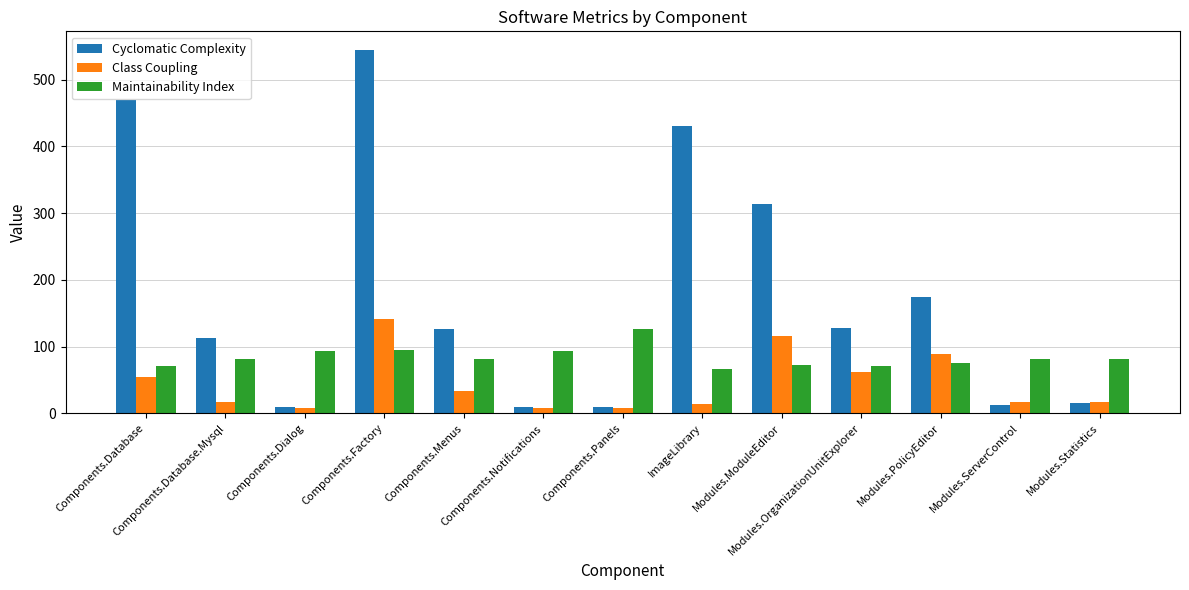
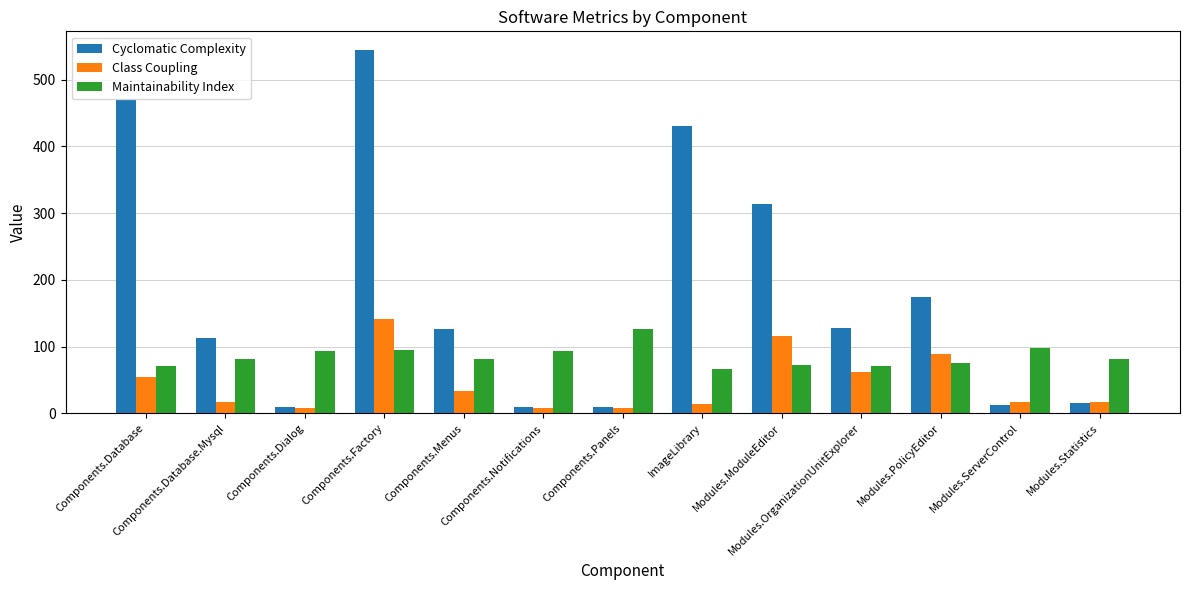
  {
    "Cyclomatic Complexity": {
      "Components.Database": 470,
      "Components.Database.Mysql": 110,
      "Components.Dialog": 10,
      "Components.Factory": 550,
      "Components.Menus": 130,
      "Components.Notifications": 10,
      "Components.Panels": 10,
      "ImageLibrary": 430,
      "Modules.ModuleEditor": 310,
      "Modules.OrganizationUnitExplorer": 130,
      "Modules.PolicyEditor": 180,
      "Modules.ServerControl": 10,
      "Modules.Statistics": 20
    },
    "Class Coupling": {
      "Components.Database": 60,
      "Components.Database.Mysql": 20,
      "Components.Dialog": 10,
      "Components.Factory": 140,
      "Components.Menus": 30,
      "Components.Notifications": 10,
      "Components.Panels": 10,
      "ImageLibrary": 10,
      "Modules.ModuleEditor": 120,
      "Modules.OrganizationUnitExplorer": 60,
      "Modules.PolicyEditor": 90,
      "Modules.ServerControl": 20,
      "Modules.Statistics": 20
    },
    "Maintainability Index": {
      "Components.Database": 70,
      "Components.Database.Mysql": 80,
      "Components.Dialog": 90,
      "Components.Factory": 100,
      "Components.Menus": 80,
      "Components.Notifications": 90,
      "Components.Panels": 130,
      "ImageLibrary": 70,
      "Modules.ModuleEditor": 70,
      "Modules.OrganizationUnitExplorer": 70,
      "Modules.PolicyEditor": 80,
-     "Modules.ServerControl": 80,
+     "Modules.ServerControl": 100,
      "Modules.Statistics": 80
    }
  }
